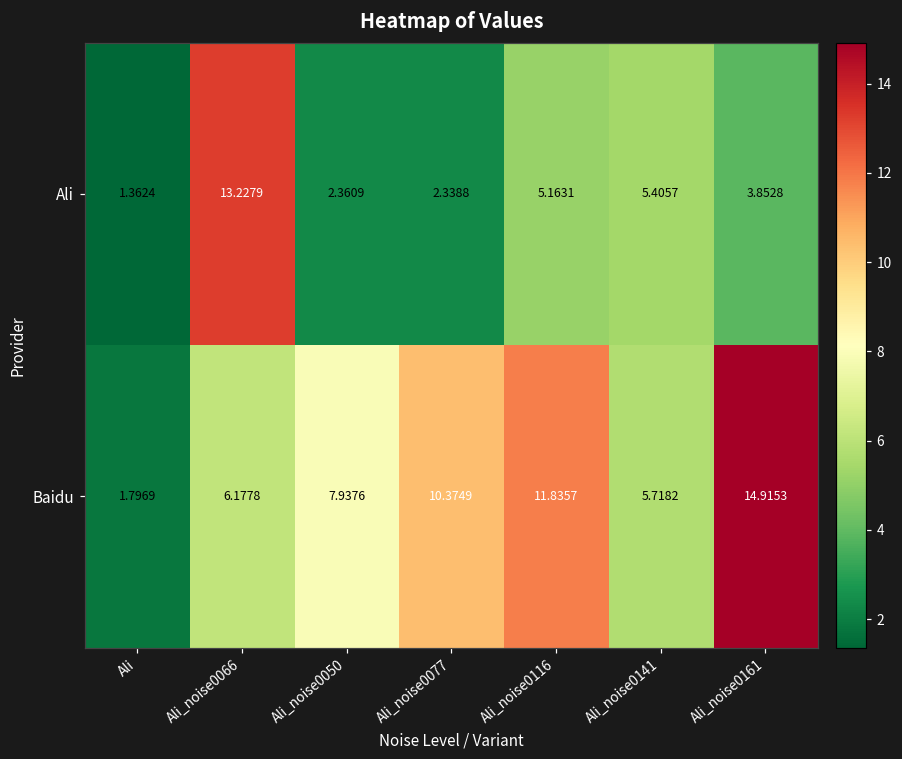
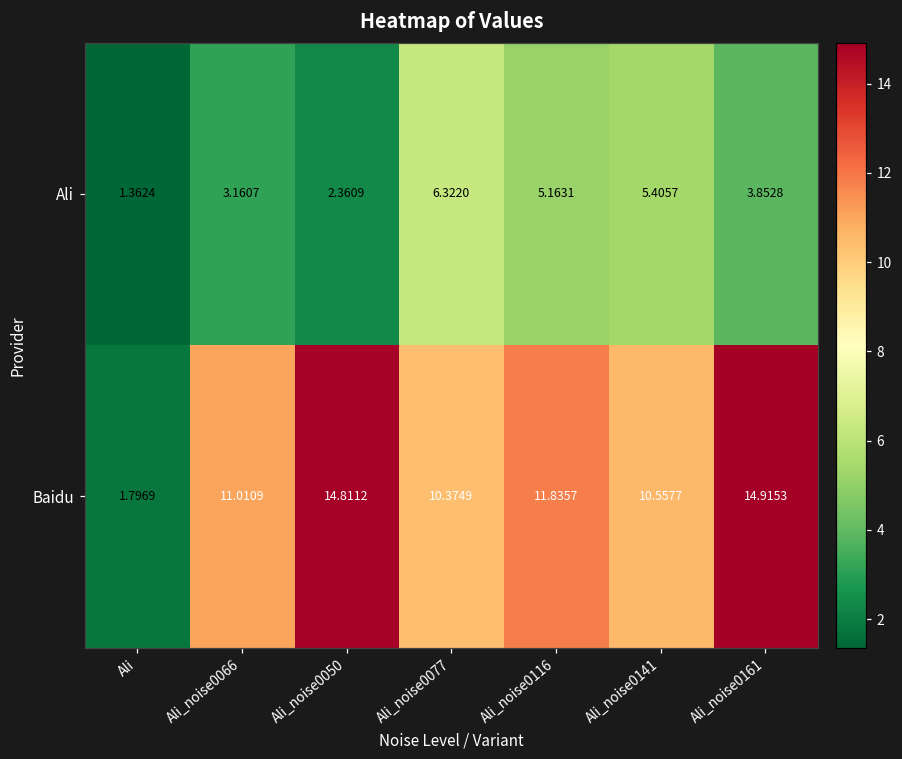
  {
    "Ali": {
      "Ali": 1.3624,
-     "Ali_noise0066": 13.2279,
+     "Ali_noise0066": 3.1607,
      "Ali_noise0050": 2.3609,
-     "Ali_noise0077": 2.3388,
+     "Ali_noise0077": 6.3220,
      "Ali_noise0116": 5.1631,
      "Ali_noise0141": 5.4057,
      "Ali_noise0161": 3.8528
    },
    "Baidu": {
      "Ali": 1.7969,
-     "Ali_noise0066": 6.1778,
-     "Ali_noise0050": 7.9376,
+     "Ali_noise0066": 11.0109,
+     "Ali_noise0050": 14.8112,
      "Ali_noise0077": 10.3749,
      "Ali_noise0116": 11.8357,
-     "Ali_noise0141": 5.7182,
+     "Ali_noise0141": 10.5577,
      "Ali_noise0161": 14.9153
    }
  }
